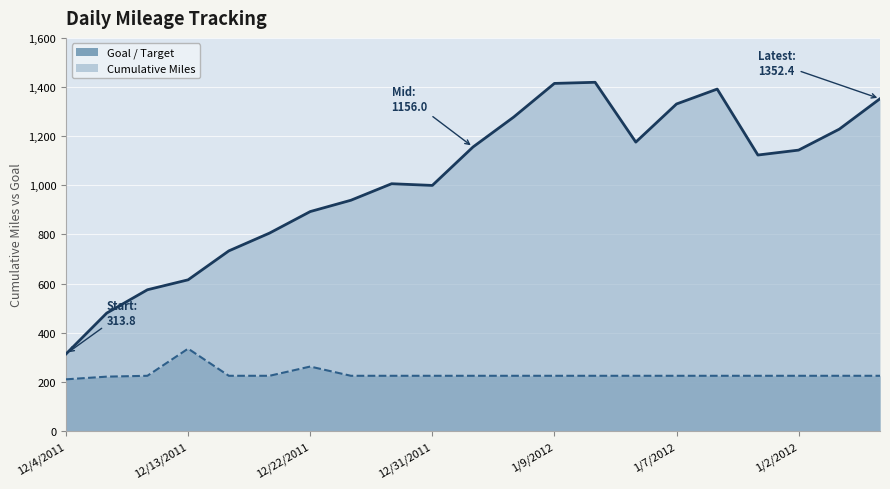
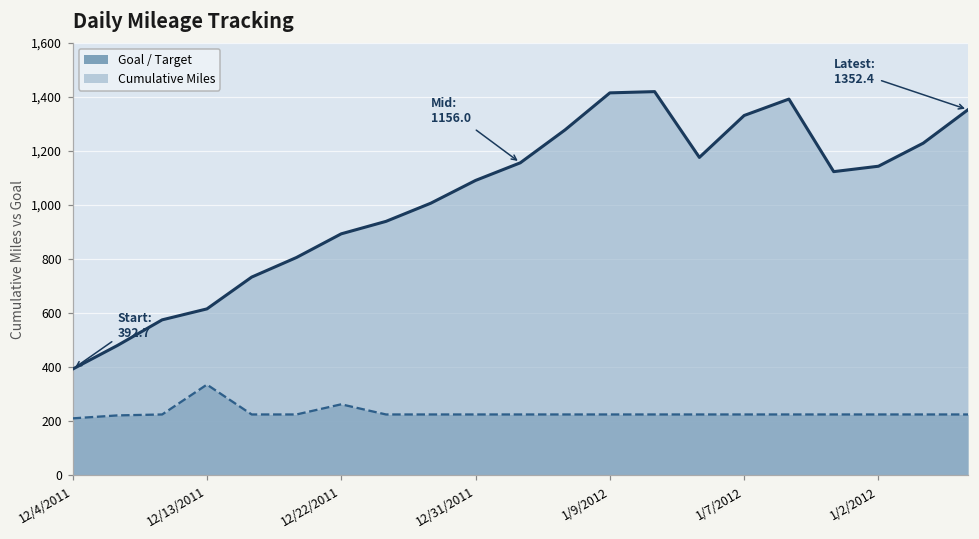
  {
    "Goal / Target": {
      "12/4/2011": "210",
      "12/13/2011": "340",
      "12/22/2011": "260",
      "12/31/2011": "220",
      "1/9/2012": "220",
      "1/7/2012": "220",
      "1/2/2012": "220"
    },
    "Cumulative Miles": {
-     "12/4/2011": "313.8",
-     "12/31/2011": "1,000"
+     "12/4/2011": "392.7",
+     "12/31/2011": "1,090"
    }
  }
